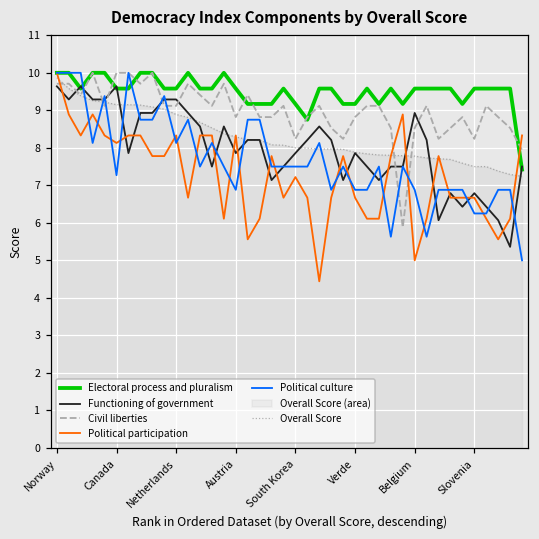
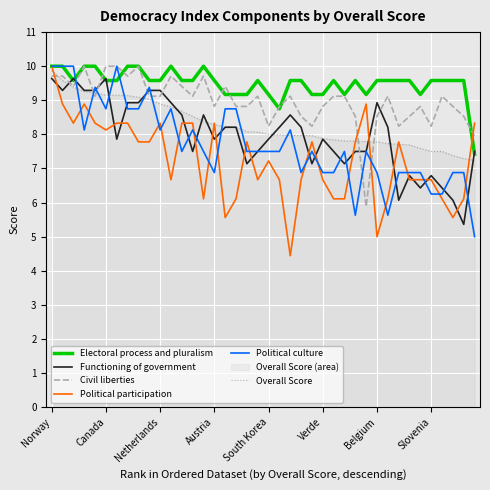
  {
    "Electoral process and pluralism": {
      "Netherlands": 9.6,
      "Austria": 9.6,
      "South Korea": 9.2,
      "Verde": 9.2,
      "Belgium": 9.6,
      "Slovenia": 9.6
    },
    "Functioning of government": {
      "Netherlands": 9.3,
      "Austria": 7.9,
      "South Korea": 7.9,
      "Belgium": 8.9,
      "Slovenia": 6.8
    },
    "Civil liberties": {
      "Canada": 10.0,
      "Netherlands": 9.1,
      "Austria": 8.8,
      "South Korea": 8.2,
      "Verde": 8.8,
      "Belgium": 8.5,
      "Slovenia": 8.2
    },
    "Political participation": {
      "Canada": 8.1,
      "Netherlands": 8.3,
      "South Korea": 7.2,
      "Verde": 6.7,
      "Belgium": 5.0,
      "Slovenia": 6.7
    },
    "Political culture": {
-     "Canada": 7.3,
+     "Canada": 8.8,
      "Netherlands": 8.1,
      "Austria": 6.9,
      "South Korea": 7.5,
      "Verde": 6.9,
      "Belgium": 6.9,
      "Slovenia": 6.3
    },
    "Overall Score (area)": {
      "Norway": 9.9,
      "Canada": 9.2,
      "Netherlands": 8.9,
      "South Korea": 8.0,
      "Belgium": 7.8,
      "Slovenia": 7.5
    }
  }
